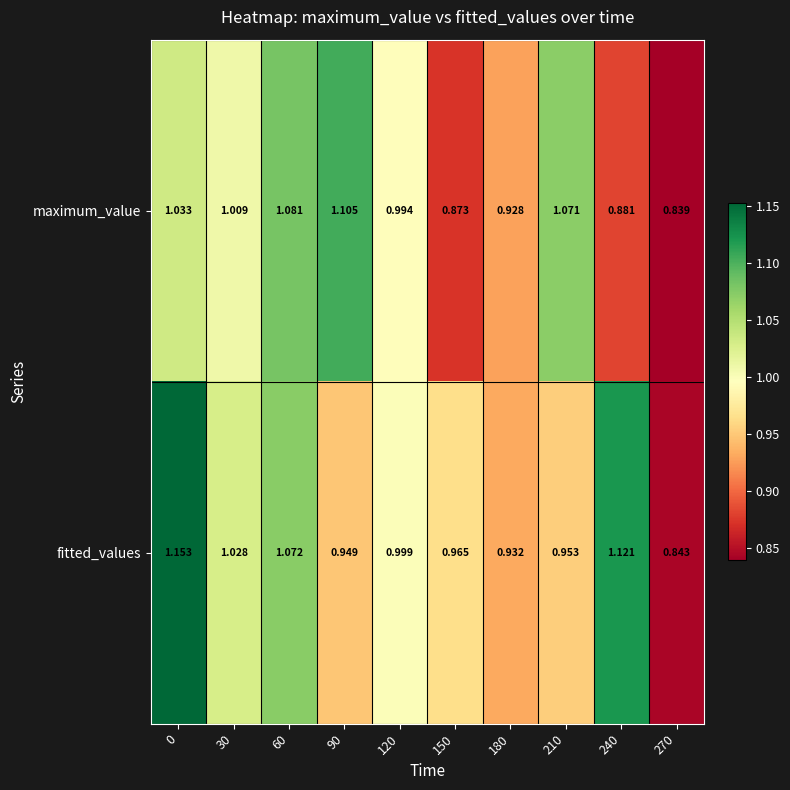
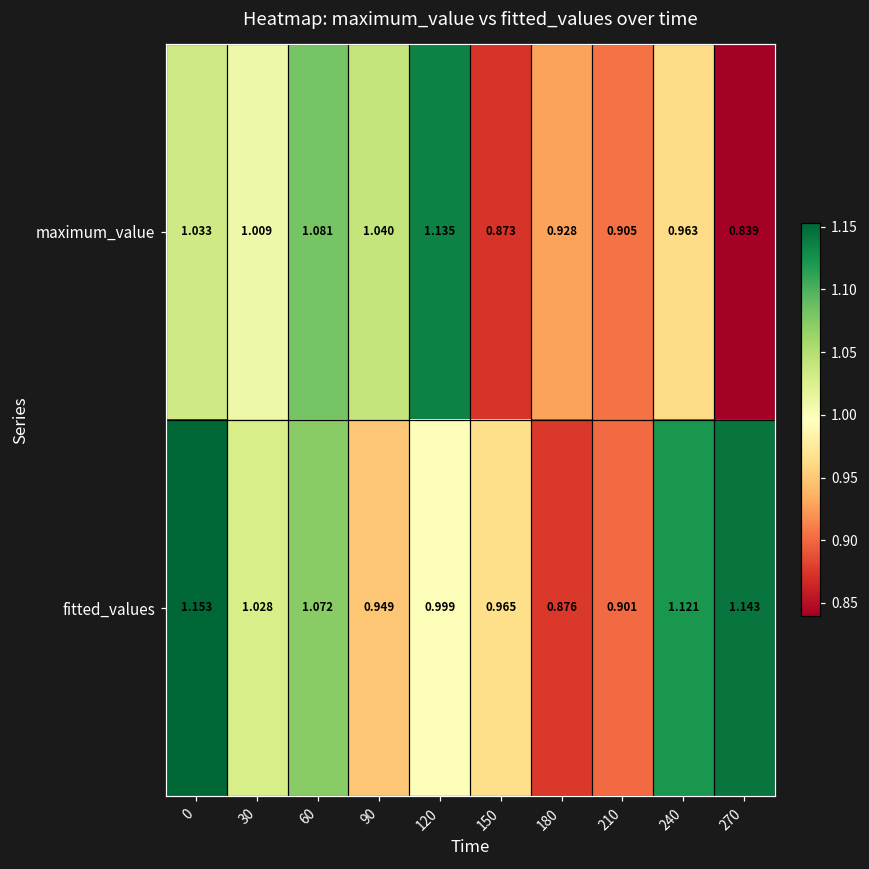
  {
    "maximum_value": {
      "0": 1.033,
      "30": 1.009,
      "60": 1.081,
-     "90": 1.105,
-     "120": 0.994,
+     "90": 1.040,
+     "120": 1.135,
      "150": 0.873,
      "180": 0.928,
-     "210": 1.071,
-     "240": 0.881,
+     "210": 0.905,
+     "240": 0.963,
      "270": 0.839
    },
    "fitted_values": {
      "0": 1.153,
      "30": 1.028,
      "60": 1.072,
      "90": 0.949,
      "120": 0.999,
      "150": 0.965,
-     "180": 0.932,
-     "210": 0.953,
+     "180": 0.876,
+     "210": 0.901,
      "240": 1.121,
-     "270": 0.843
+     "270": 1.143
    }
  }
